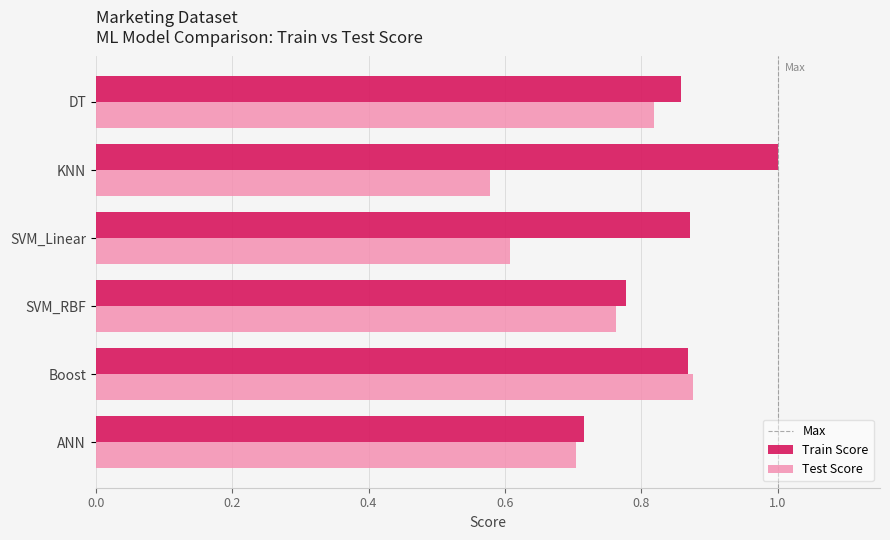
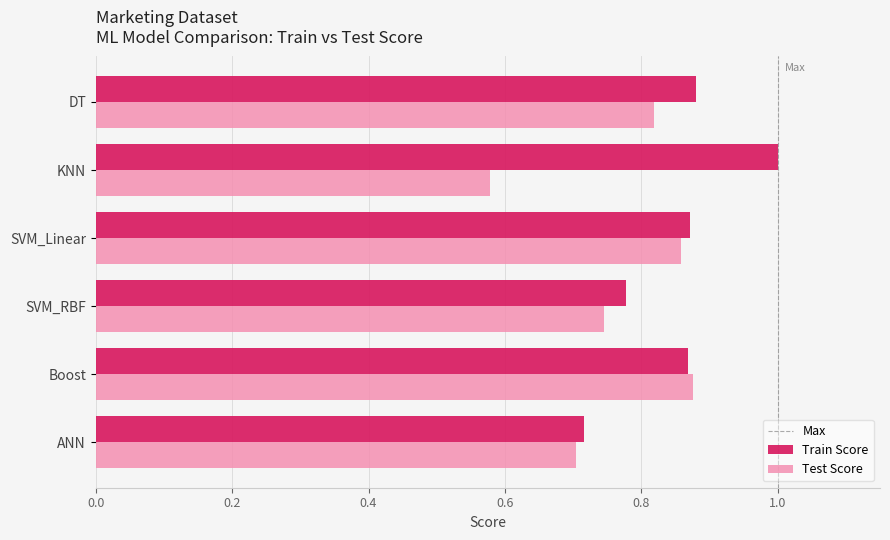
  {
    "Train Score": {
-     "DT": 0.86,
+     "DT": 0.88,
      "KNN": 1.00,
      "SVM_Linear": 0.87,
      "SVM_RBF": 0.78,
      "Boost": 0.87,
      "ANN": 0.72
    },
    "Test Score": {
      "DT": 0.82,
      "KNN": 0.58,
-     "SVM_Linear": 0.61,
-     "SVM_RBF": 0.76,
+     "SVM_Linear": 0.86,
+     "SVM_RBF": 0.74,
      "Boost": 0.88,
      "ANN": 0.70
    }
  }
